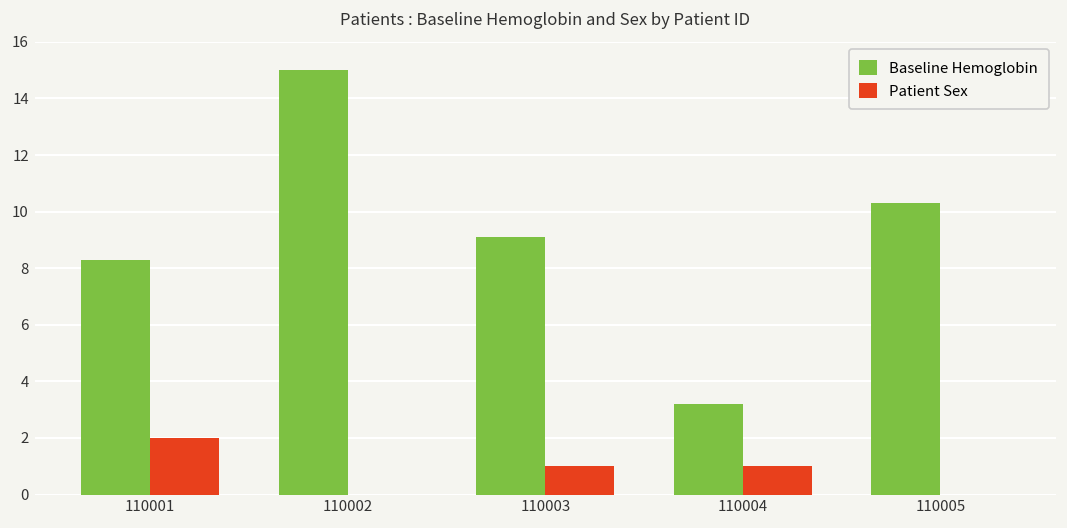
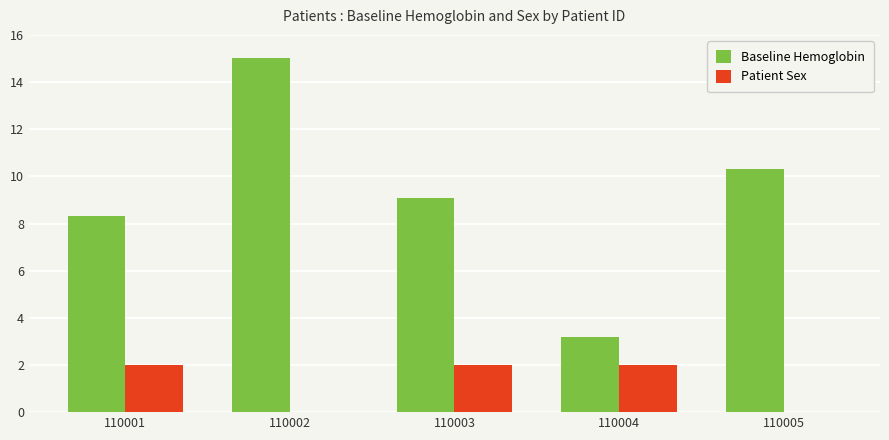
  {
    "Baseline Hemoglobin": {
      "110001": 8.3,
      "110002": 15,
      "110003": 9,
      "110004": 3.2,
      "110005": 10.3
    },
    "Patient Sex": {
      "110001": 2,
      "110002": 0,
-     "110003": 1,
-     "110004": 1,
+     "110003": 2,
+     "110004": 2,
      "110005": 0
    }
  }
